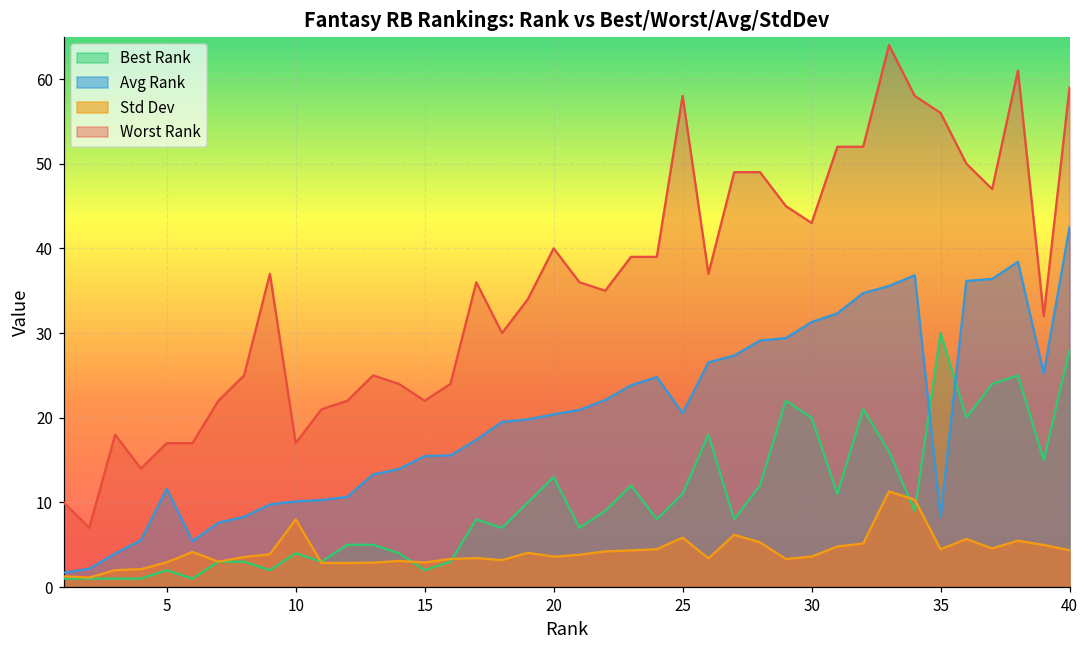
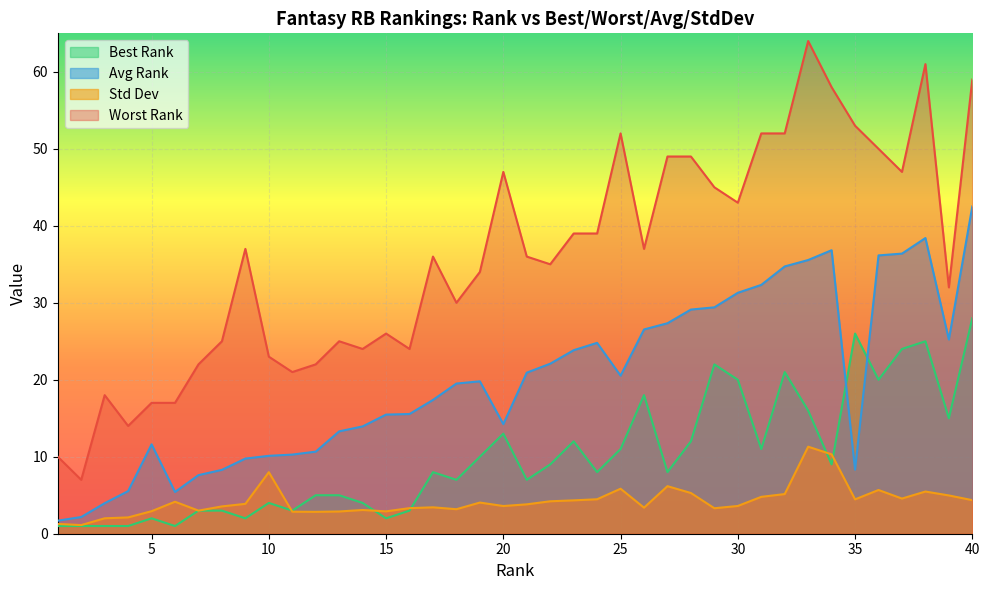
  {
    "Best Rank": {
      "5": 2,
      "10": 4,
      "15": 2,
      "20": 13,
      "25": 11,
      "30": 20,
-     "35": 30,
+     "35": 26,
      "40": 28
    },
    "Avg Rank": {
      "5": 12,
      "10": 10,
      "15": 15,
-     "20": 20,
+     "20": 14,
      "25": 21,
      "30": 31,
      "35": 8,
      "40": 43
    },
    "Std Dev": {
      "5": 3,
      "10": 8,
      "15": 3,
      "20": 4,
      "25": 6,
      "30": 4,
      "35": 4,
      "40": 4
    },
    "Worst Rank": {
      "5": 17,
-     "10": 17,
-     "15": 22,
-     "20": 40,
-     "25": 58,
+     "10": 23,
+     "15": 26,
+     "20": 47,
+     "25": 52,
      "30": 43,
-     "35": 56,
+     "35": 53,
      "40": 59
    }
  }
